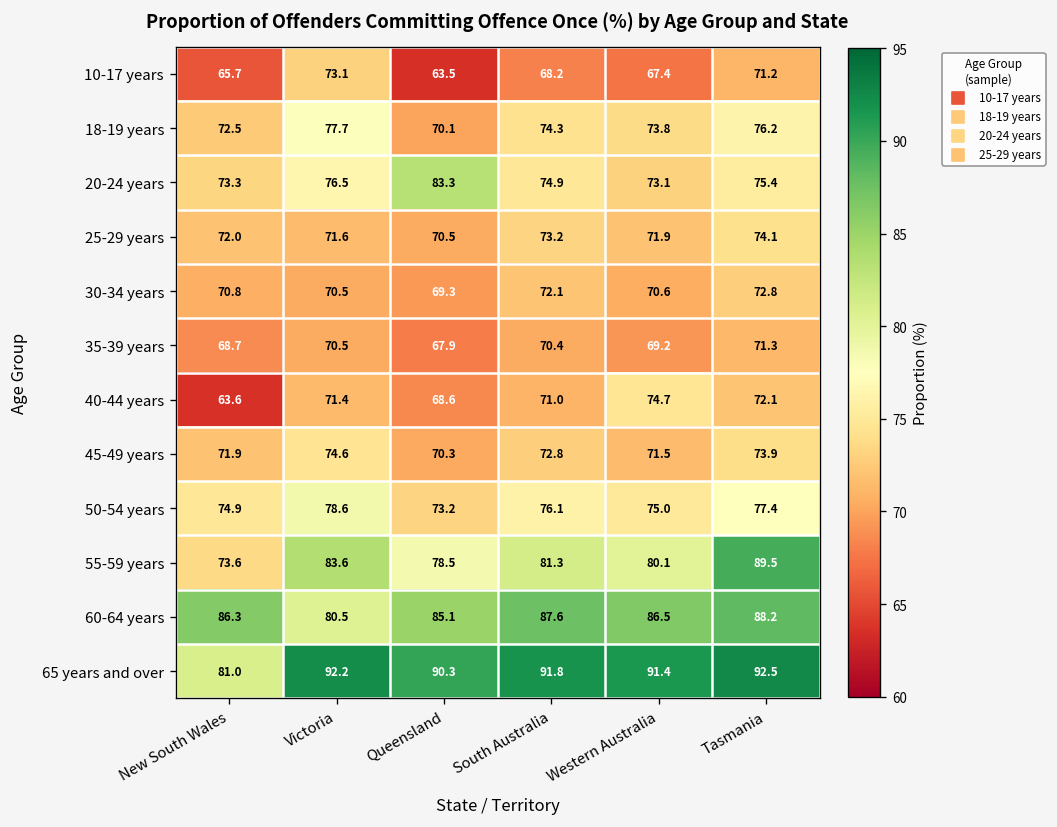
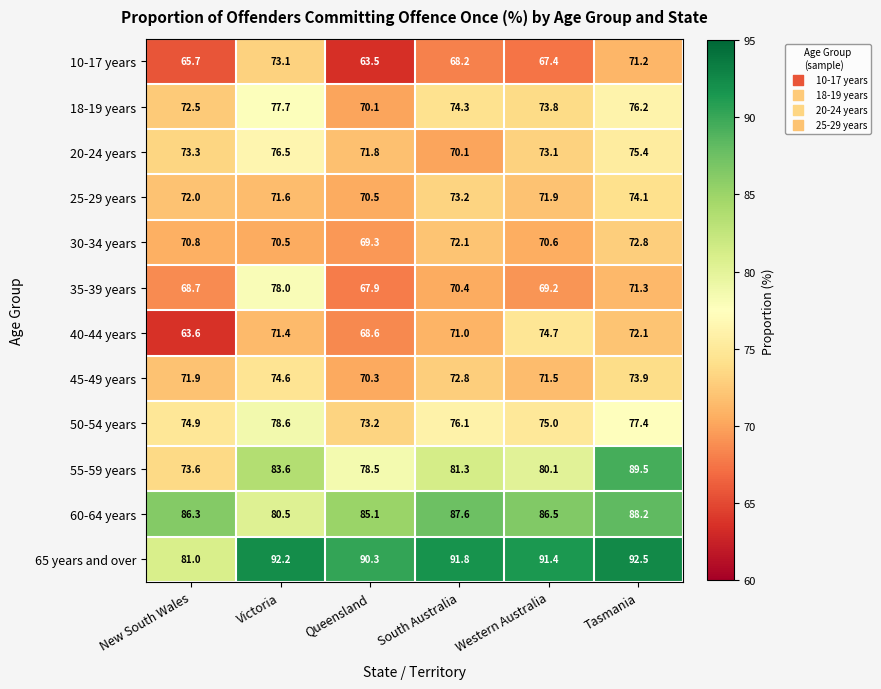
  {
    "10-17 years": {
      "New South Wales": 65.7,
      "Victoria": 73.1,
      "Queensland": 63.5,
      "South Australia": 68.2,
      "Western Australia": 67.4,
      "Tasmania": 71.2
    },
    "18-19 years": {
      "New South Wales": 72.5,
      "Victoria": 77.7,
      "Queensland": 70.1,
      "South Australia": 74.3,
      "Western Australia": 73.8,
      "Tasmania": 76.2
    },
    "20-24 years": {
      "New South Wales": 73.3,
      "Victoria": 76.5,
-     "Queensland": 83.3,
-     "South Australia": 74.9,
+     "Queensland": 71.8,
+     "South Australia": 70.1,
      "Western Australia": 73.1,
      "Tasmania": 75.4
    },
    "25-29 years": {
      "New South Wales": 72.0,
      "Victoria": 71.6,
      "Queensland": 70.5,
      "South Australia": 73.2,
      "Western Australia": 71.9,
      "Tasmania": 74.1
    },
    "30-34 years": {
      "New South Wales": 70.8,
      "Victoria": 70.5,
      "Queensland": 69.3,
      "South Australia": 72.1,
      "Western Australia": 70.6,
      "Tasmania": 72.8
    },
    "35-39 years": {
      "New South Wales": 68.7,
-     "Victoria": 70.5,
+     "Victoria": 78.0,
      "Queensland": 67.9,
      "South Australia": 70.4,
      "Western Australia": 69.2,
      "Tasmania": 71.3
    },
    "40-44 years": {
      "New South Wales": 63.6,
      "Victoria": 71.4,
      "Queensland": 68.6,
      "South Australia": 71.0,
      "Western Australia": 74.7,
      "Tasmania": 72.1
    },
    "45-49 years": {
      "New South Wales": 71.9,
      "Victoria": 74.6,
      "Queensland": 70.3,
      "South Australia": 72.8,
      "Western Australia": 71.5,
      "Tasmania": 73.9
    },
    "50-54 years": {
      "New South Wales": 74.9,
      "Victoria": 78.6,
      "Queensland": 73.2,
      "South Australia": 76.1,
      "Western Australia": 75.0,
      "Tasmania": 77.4
    },
    "55-59 years": {
      "New South Wales": 73.6,
      "Victoria": 83.6,
      "Queensland": 78.5,
      "South Australia": 81.3,
      "Western Australia": 80.1,
      "Tasmania": 89.5
    },
    "60-64 years": {
      "New South Wales": 86.3,
      "Victoria": 80.5,
      "Queensland": 85.1,
      "South Australia": 87.6,
      "Western Australia": 86.5,
      "Tasmania": 88.2
    },
    "65 years and over": {
      "New South Wales": 81.0,
      "Victoria": 92.2,
      "Queensland": 90.3,
      "South Australia": 91.8,
      "Western Australia": 91.4,
      "Tasmania": 92.5
    }
  }
